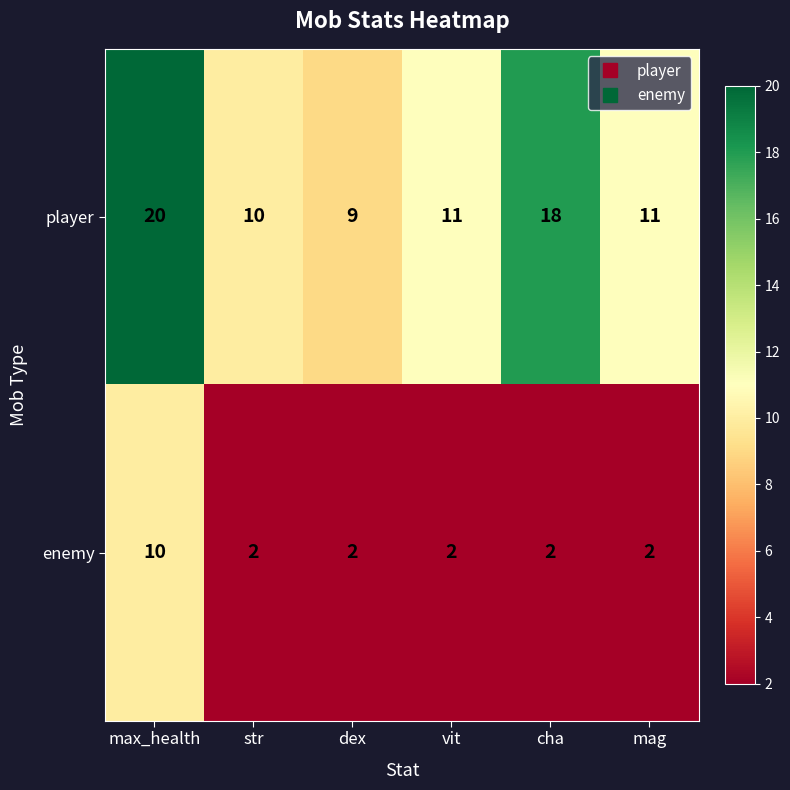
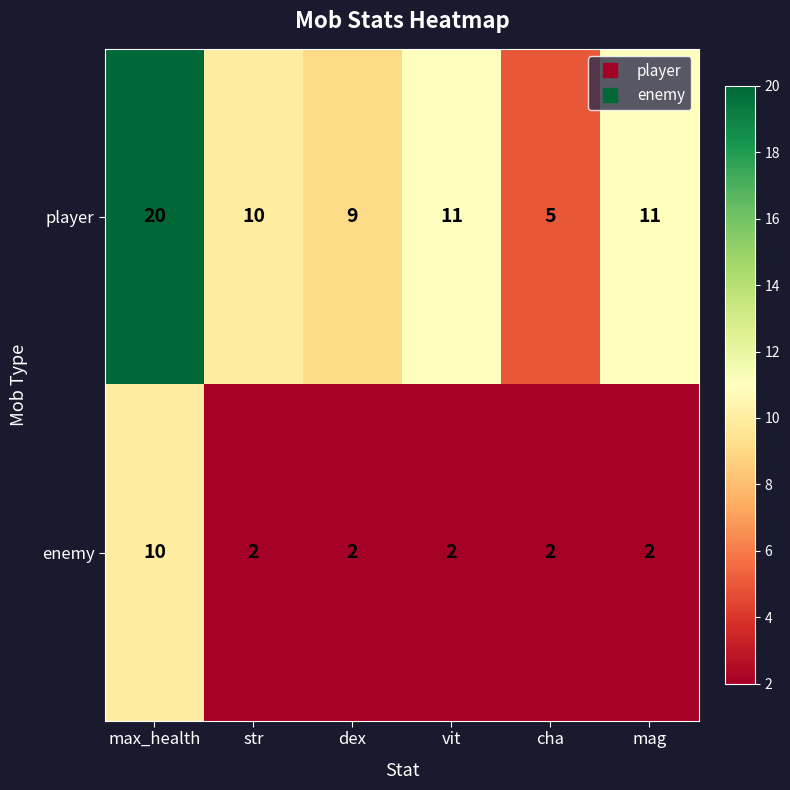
  {
    "player": {
      "max_health": 20,
      "str": 10,
      "dex": 9,
      "vit": 11,
-     "cha": 18,
+     "cha": 5,
      "mag": 11
    },
    "enemy": {
      "max_health": 10,
      "str": 2,
      "dex": 2,
      "vit": 2,
      "cha": 2,
      "mag": 2
    }
  }
